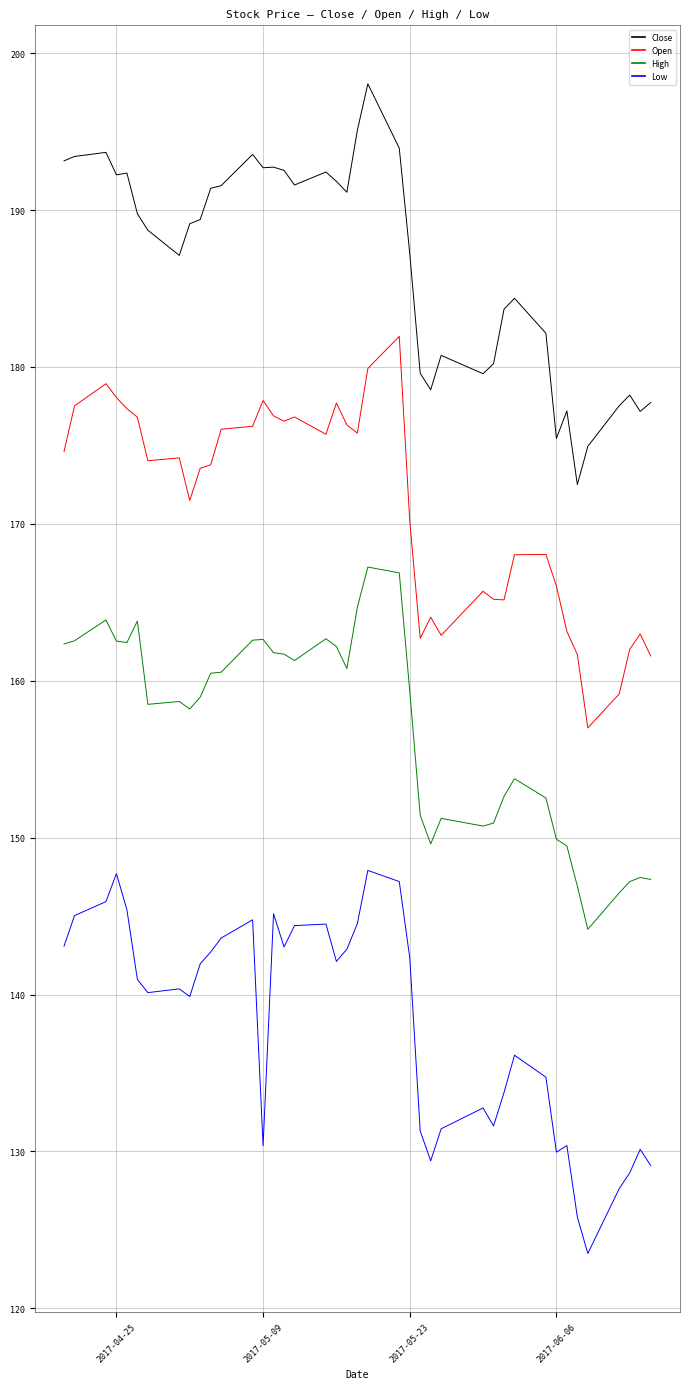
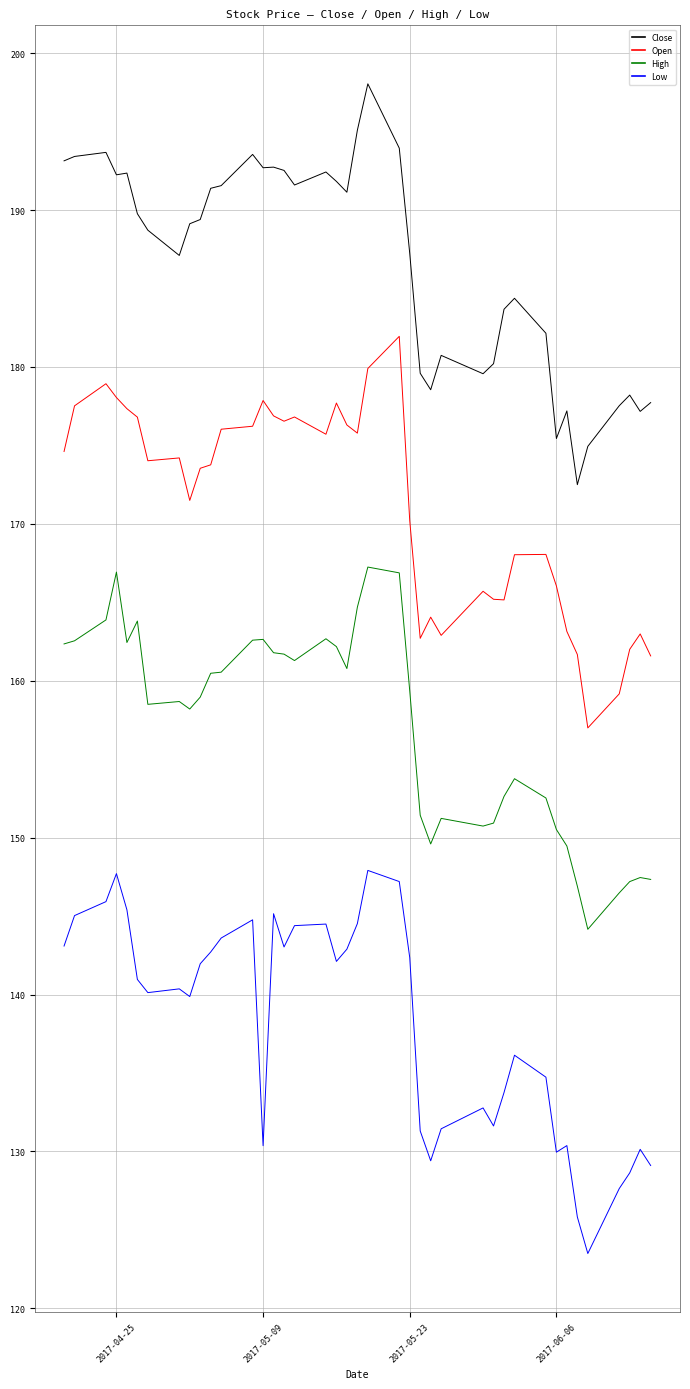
  {
    "Close": {
      "2017-04-25": 192.2,
      "2017-05-09": 192.7,
      "2017-05-23": 187.2,
      "2017-06-06": 175.4
    },
    "Open": {
      "2017-04-25": 178.1,
      "2017-05-09": 177.9,
      "2017-05-23": 170.2,
      "2017-06-06": 166.0
    },
    "High": {
-     "2017-04-25": 162.5,
+     "2017-04-25": 166.9,
      "2017-05-09": 162.6,
      "2017-05-23": 159.4,
-     "2017-06-06": 149.9
+     "2017-06-06": 150.5
    },
    "Low": {
      "2017-04-25": 147.7,
      "2017-05-09": 130.4,
      "2017-05-23": 142.4,
      "2017-06-06": 129.9
    }
  }
